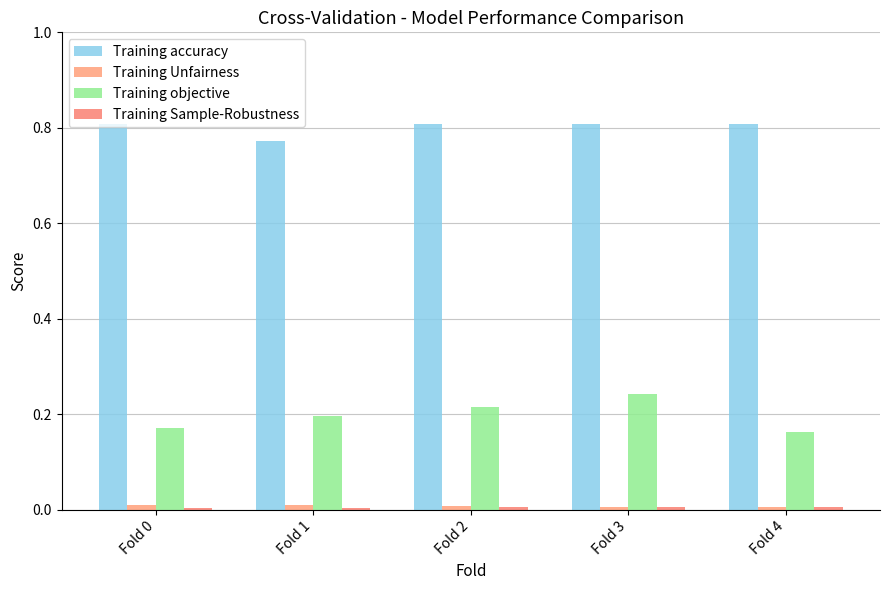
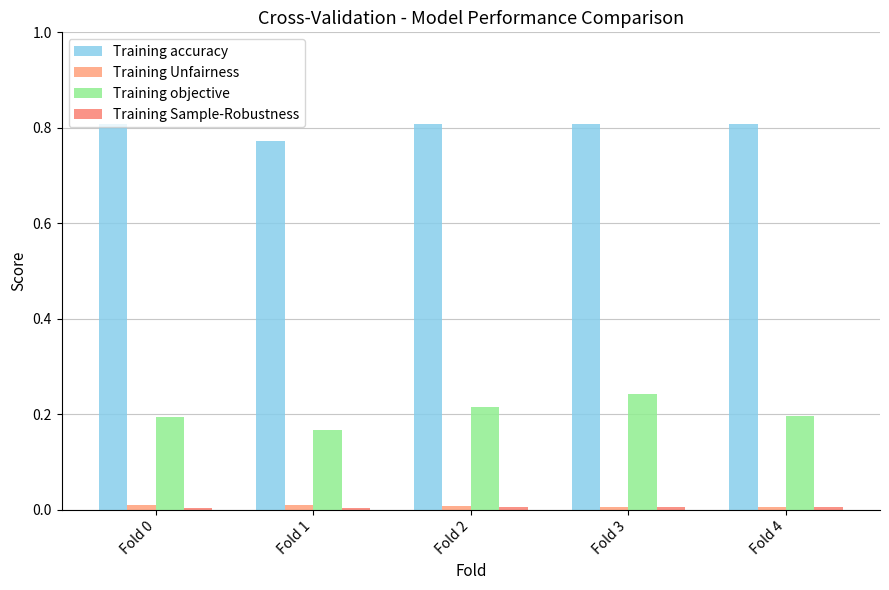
  {
    "Training accuracy": {
      "Fold 1": 0.77,
      "Fold 2": 0.81,
      "Fold 3": 0.81,
      "Fold 4": 0.81
    },
    "Training objective": {
-     "Fold 0": 0.17,
-     "Fold 1": 0.20,
+     "Fold 0": 0.20,
+     "Fold 1": 0.17,
      "Fold 2": 0.22,
      "Fold 3": 0.24,
-     "Fold 4": 0.16
+     "Fold 4": 0.20
    }
  }
